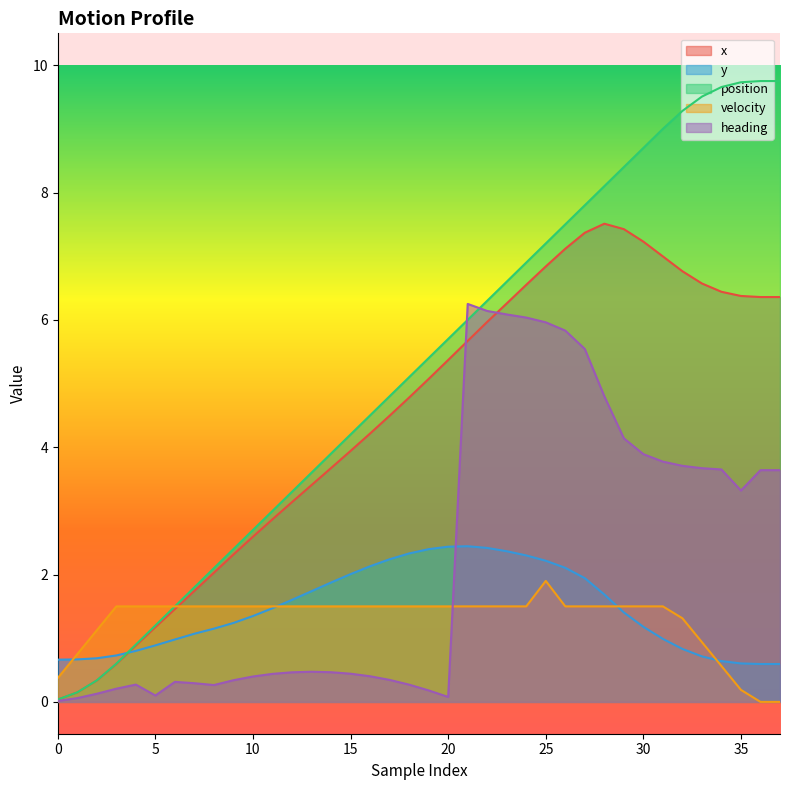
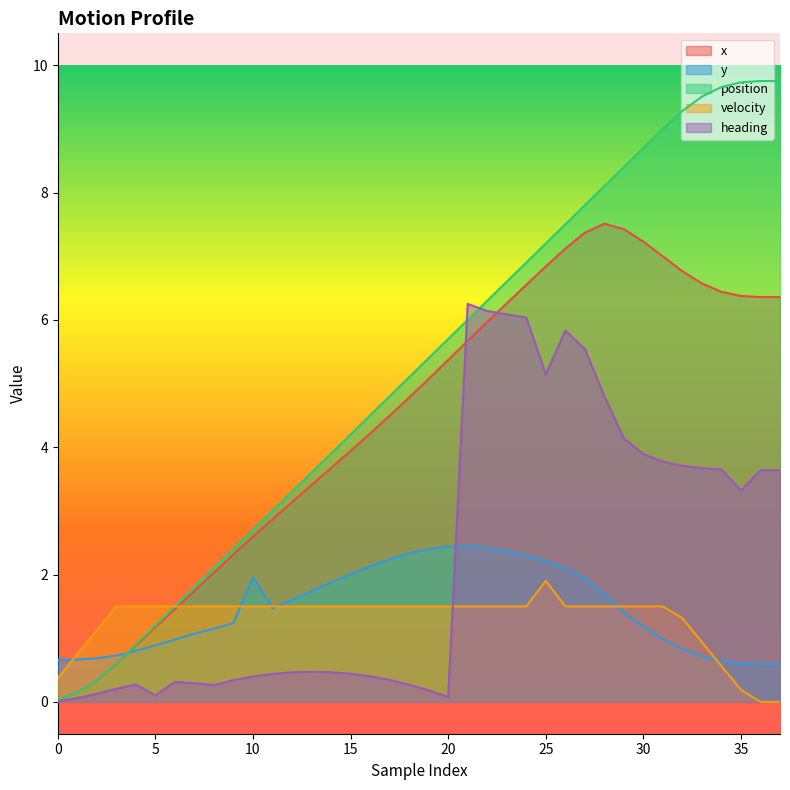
  {
    "x": {
      "10": 2.6,
      "15": 3.9,
      "20": 5.4,
      "25": 6.8,
      "30": 7.2,
      "35": 6.4
    },
    "y": {
      "0": 0.7,
      "5": 0.9,
-     "10": 1.3,
+     "10": 2.0,
      "15": 2.0,
      "20": 2.4,
      "25": 2.2,
      "30": 1.2,
      "35": 0.6
    },
    "position": {
      "10": 2.7,
      "15": 4.2,
      "20": 5.7,
      "25": 7.2,
      "30": 8.7
    },
    "velocity": {
      "0": 0.4,
      "5": 1.5,
      "10": 1.5,
      "15": 1.5,
      "20": 1.5,
      "25": 1.9,
      "30": 1.5,
      "35": 0.2
    },
    "heading": {
      "5": 0.1,
      "10": 0.4,
      "15": 0.4,
      "20": 0.1,
-     "25": 6.0,
+     "25": 5.1,
      "30": 3.9,
      "35": 3.3
    }
  }
